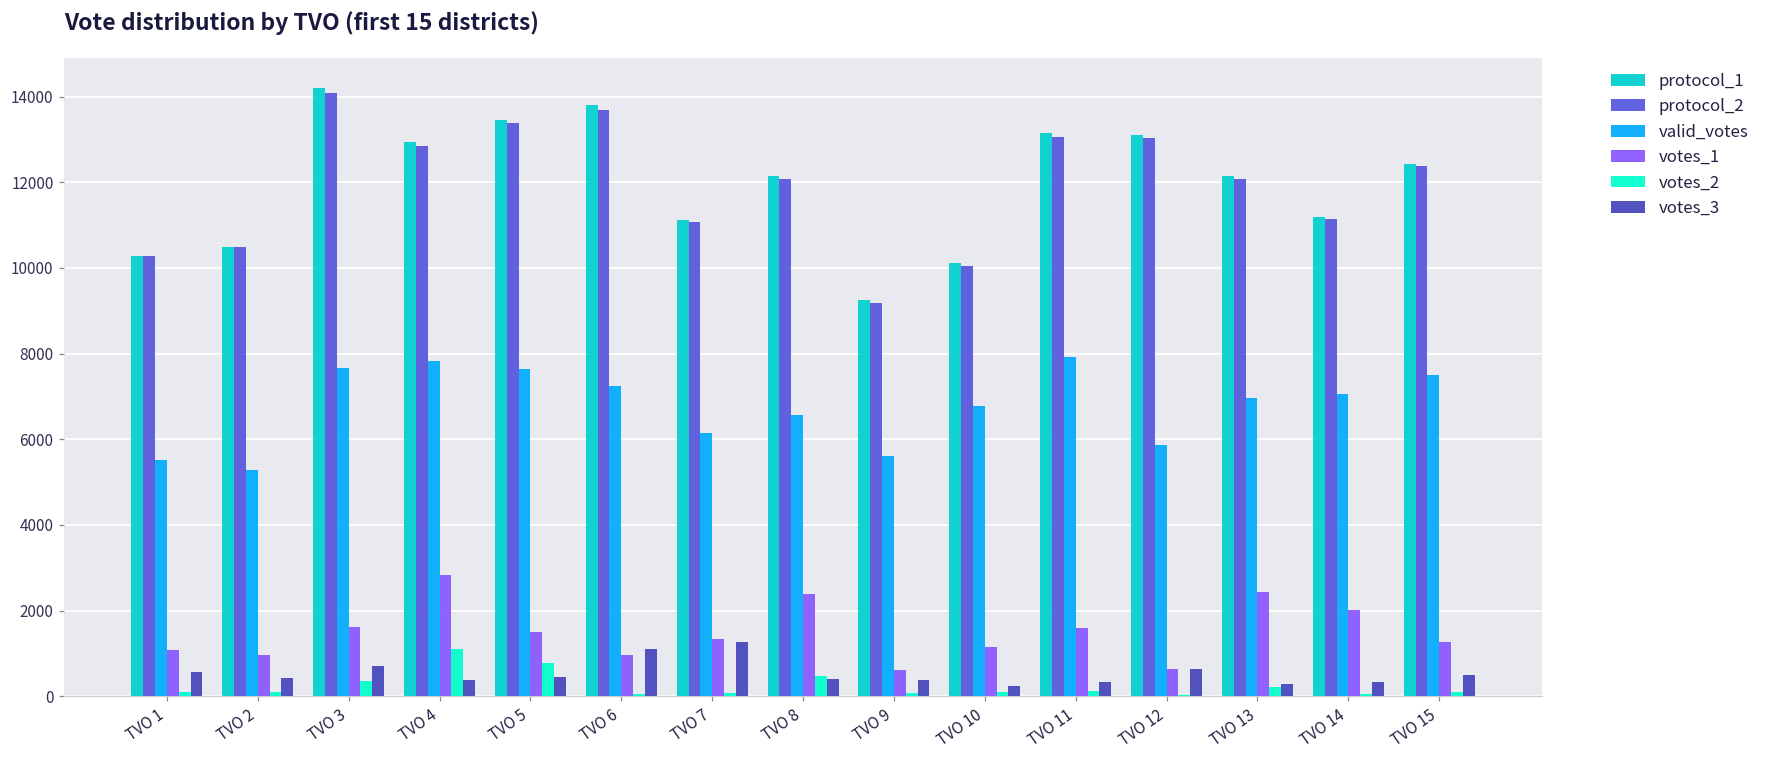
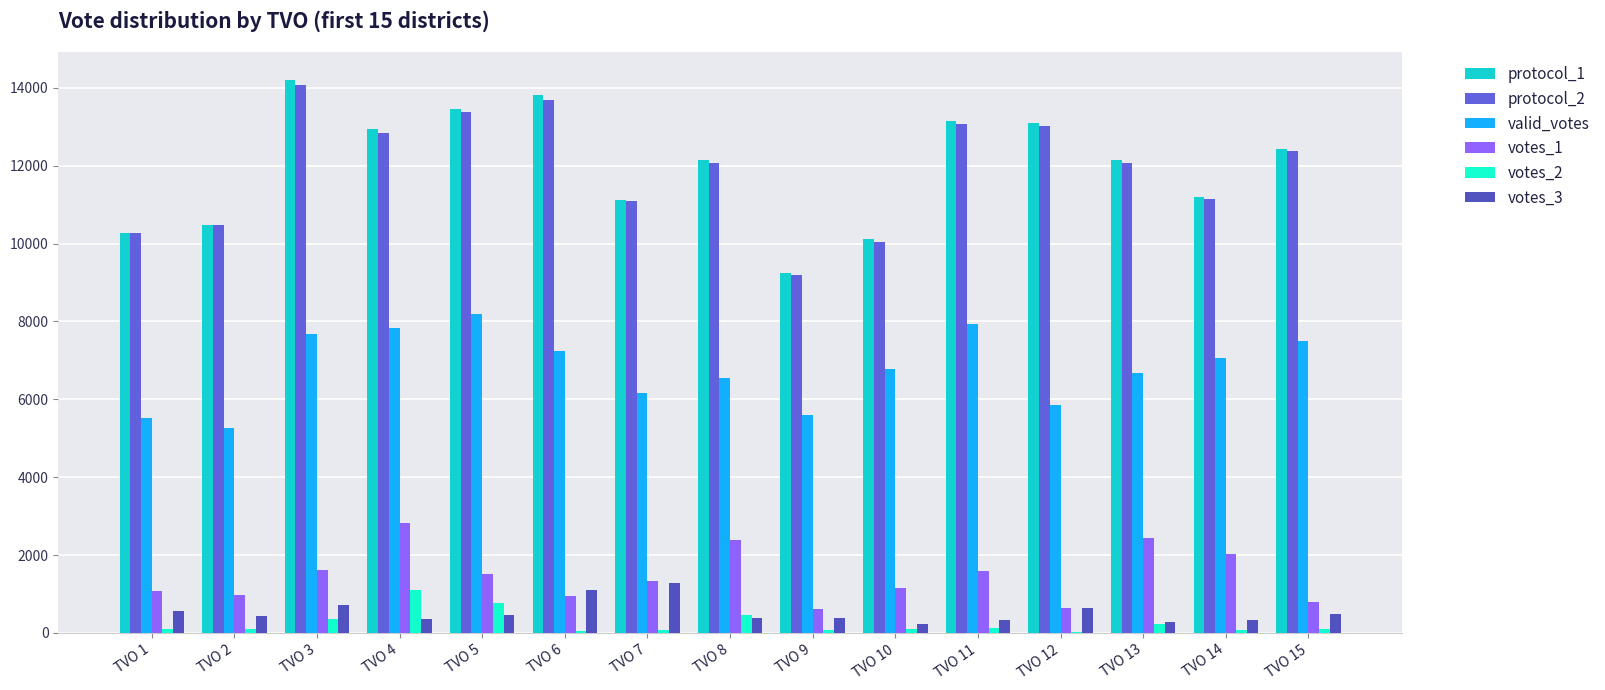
  {
    "valid_votes": {
      "TVO 1": 5500,
      "TVO 2": 5300,
      "TVO 3": 7700,
      "TVO 4": 7800,
-     "TVO 5": 7600,
+     "TVO 5": 8200,
      "TVO 6": 7200,
      "TVO 7": 6200,
      "TVO 8": 6600,
      "TVO 9": 5600,
      "TVO 10": 6800,
      "TVO 11": 7900,
      "TVO 12": 5900,
-     "TVO 13": 7000,
+     "TVO 13": 6700,
      "TVO 14": 7100,
      "TVO 15": 7500
    },
    "votes_1": {
      "TVO 1": 1100,
      "TVO 2": 1000,
      "TVO 3": 1600,
      "TVO 4": 2800,
      "TVO 5": 1500,
      "TVO 6": 1000,
      "TVO 7": 1300,
      "TVO 8": 2400,
      "TVO 9": 600,
      "TVO 10": 1200,
      "TVO 11": 1600,
      "TVO 12": 600,
      "TVO 13": 2400,
      "TVO 14": 2000,
-     "TVO 15": 1300
+     "TVO 15": 800
    }
  }
